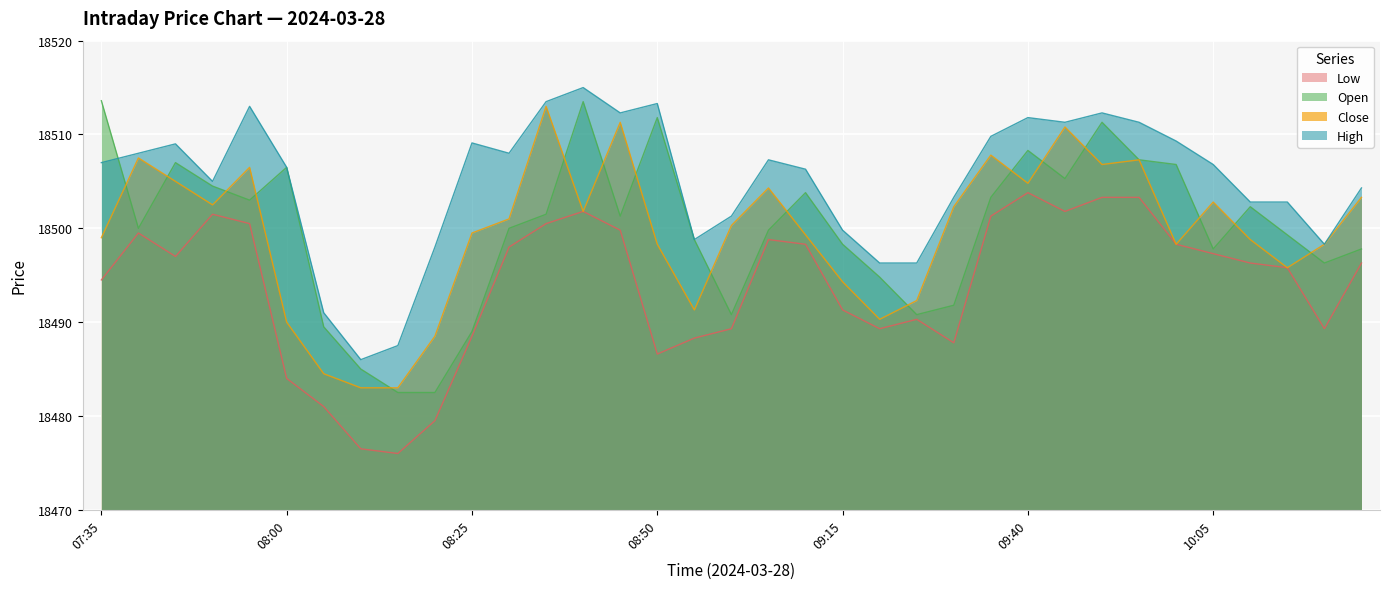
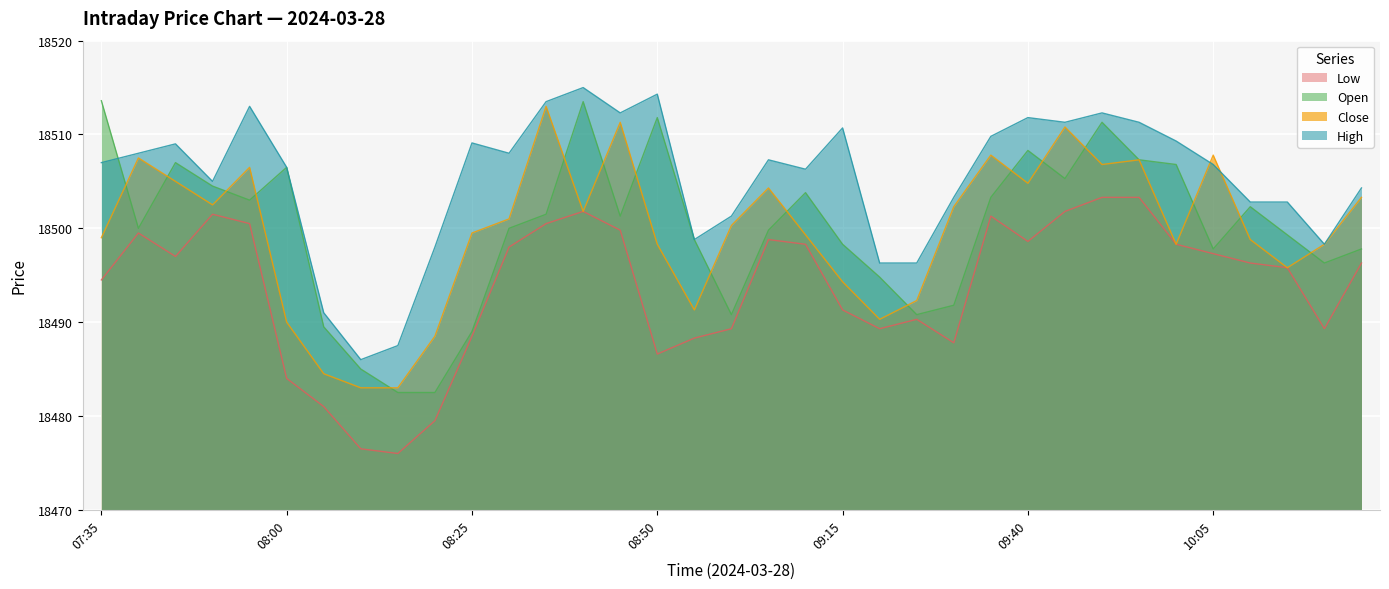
  {
    "Low": {
      "07:35": 18495,
      "08:00": 18484,
      "08:25": 18489,
      "08:50": 18487,
      "09:15": 18491,
-     "09:40": 18504,
+     "09:40": 18499,
      "10:05": 18497
    },
    "Open": {
      "07:35": 18514,
      "08:25": 18489,
      "08:50": 18512,
      "09:15": 18498,
      "09:40": 18508,
      "10:05": 18498
    },
    "Close": {
      "07:35": 18499,
      "08:00": 18490,
      "08:25": 18500,
      "08:50": 18498,
      "09:15": 18494,
      "09:40": 18505,
-     "10:05": 18503
+     "10:05": 18508
    },
    "High": {
      "07:35": 18507,
      "08:25": 18509,
-     "08:50": 18513,
-     "09:15": 18500,
+     "08:50": 18514,
+     "09:15": 18511,
      "09:40": 18512,
      "10:05": 18507
    }
  }
